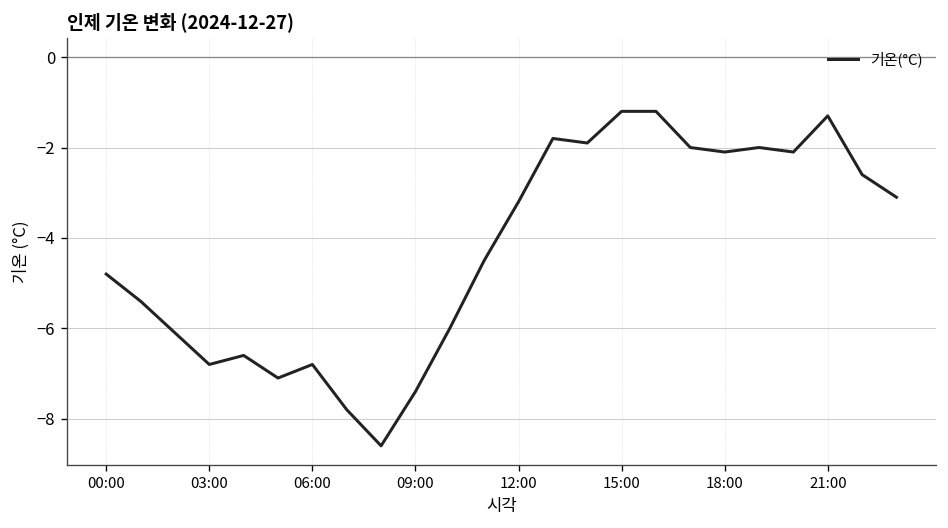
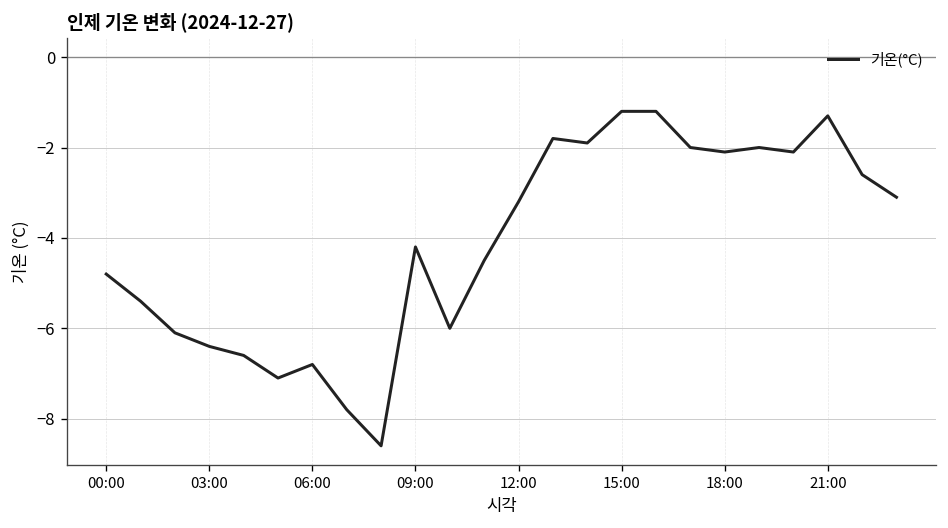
  {
    "00:00": -4.8,
-   "03:00": -6.8,
+   "03:00": -6.4,
    "06:00": -6.8,
-   "09:00": -7.4,
+   "09:00": -4.2,
    "12:00": -3.2,
    "15:00": -1.2,
    "18:00": -2.1,
    "21:00": -1.3
  }
